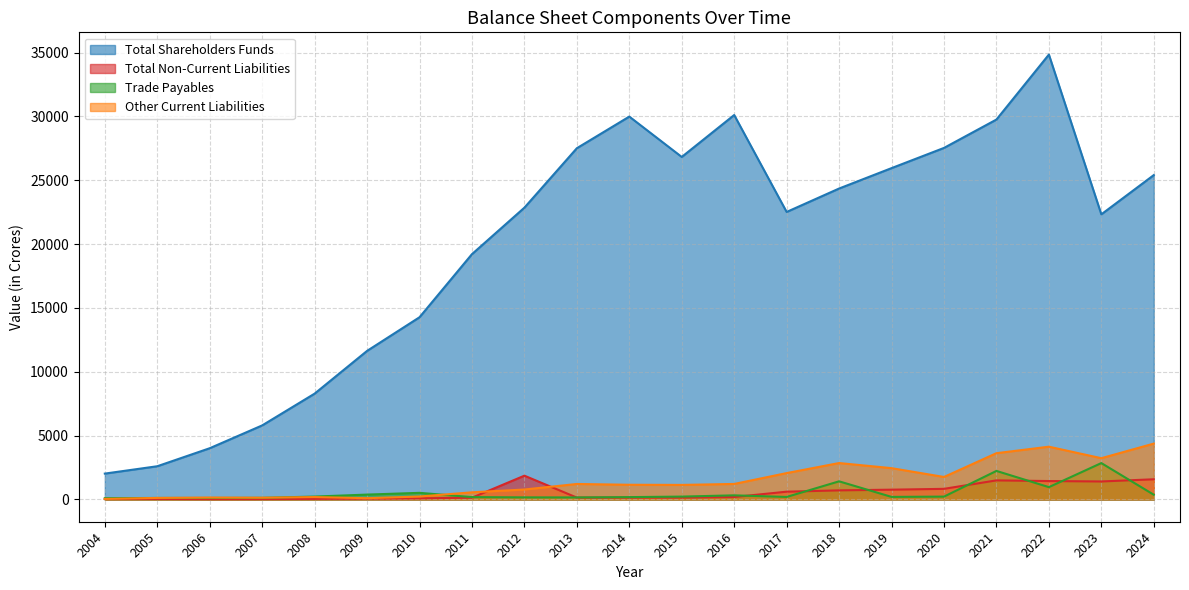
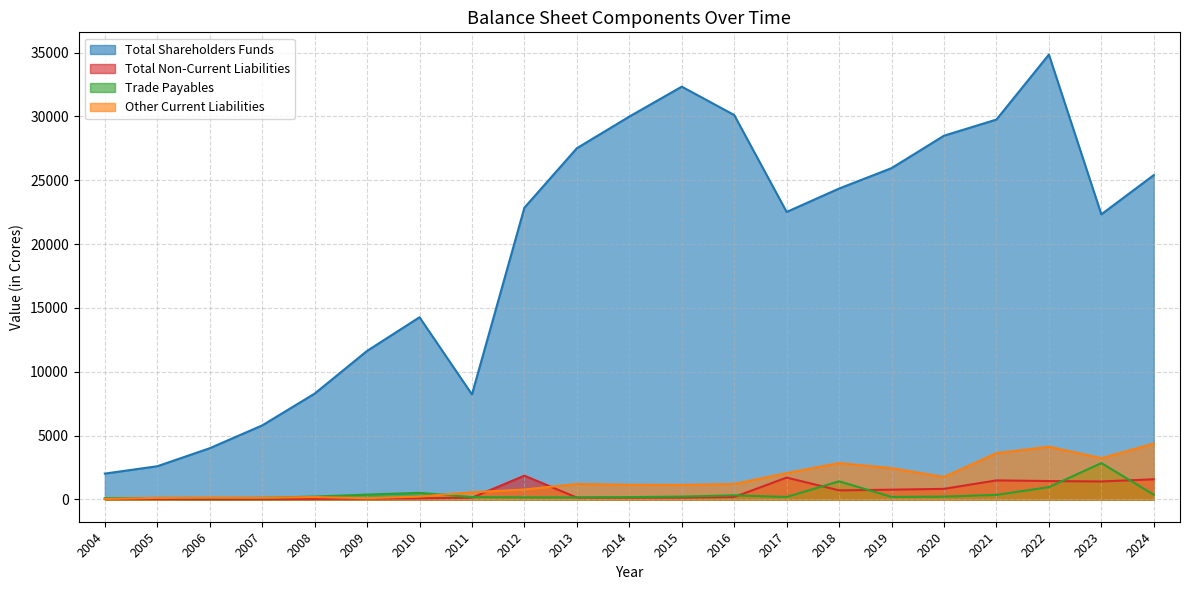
  {
    "Total Shareholders Funds": {
      "2004": 2000,
      "2005": 2600,
      "2006": 4000,
      "2007": 5800,
      "2008": 8300,
      "2009": 11600,
      "2010": 14300,
-     "2011": 19200,
+     "2011": 8200,
      "2012": 22900,
      "2013": 27500,
      "2014": 30000,
-     "2015": 26800,
+     "2015": 32300,
      "2016": 30100,
      "2017": 22500,
      "2018": 24400,
      "2019": 26000,
-     "2020": 27500,
+     "2020": 28500,
      "2021": 29800,
      "2022": 34800,
      "2023": 22300,
      "2024": 25400
    },
    "Total Non-Current Liabilities": {
      "2012": 1900,
-     "2017": 600,
+     "2017": 1700,
      "2018": 700,
      "2019": 800,
      "2020": 800,
      "2021": 1500,
      "2022": 1400,
      "2023": 1400,
      "2024": 1600
    },
    "Trade Payables": {
      "2009": 400,
      "2010": 500,
      "2012": 200,
      "2017": 200,
      "2018": 1400,
      "2019": 200,
      "2020": 200,
-     "2021": 2200,
+     "2021": 400,
      "2022": 1000,
      "2023": 2900,
      "2024": 400
    },
    "Other Current Liabilities": {
      "2011": 600,
      "2012": 800,
      "2013": 1200,
      "2014": 1200,
      "2015": 1100,
      "2016": 1200,
      "2017": 2100,
      "2018": 2900,
      "2019": 2500,
      "2020": 1800,
      "2021": 3600,
      "2022": 4100,
      "2023": 3200,
      "2024": 4400
    }
  }
